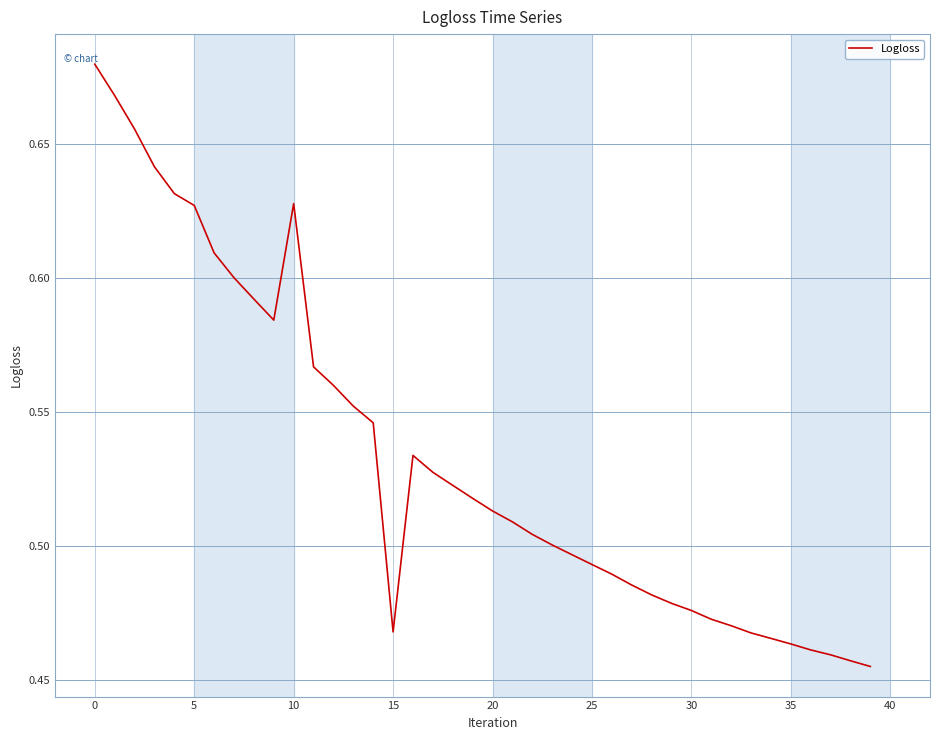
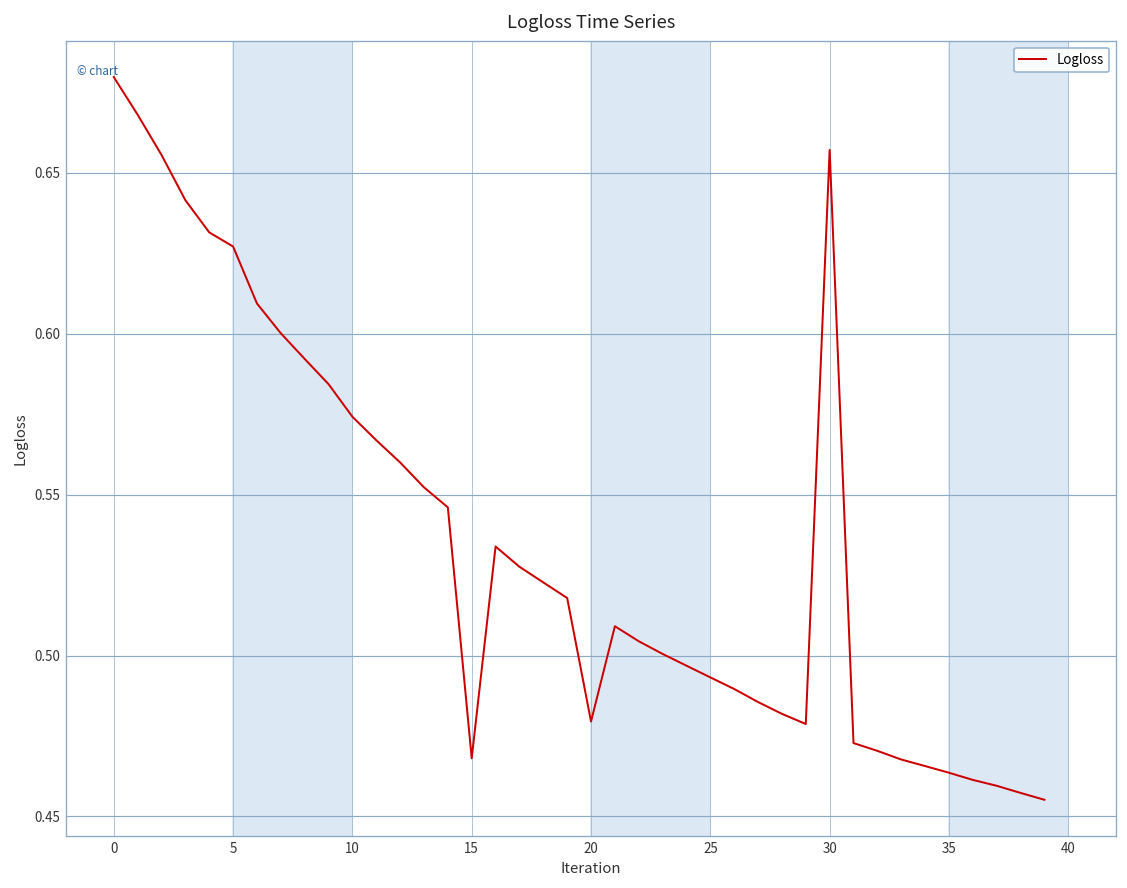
  {
    "0": 0.680,
    "5": 0.627,
-   "10": 0.628,
+   "10": 0.574,
    "15": 0.468,
-   "20": 0.513,
+   "20": 0.479,
    "25": 0.493,
-   "30": 0.476,
+   "30": 0.657,
    "35": 0.464
  }
